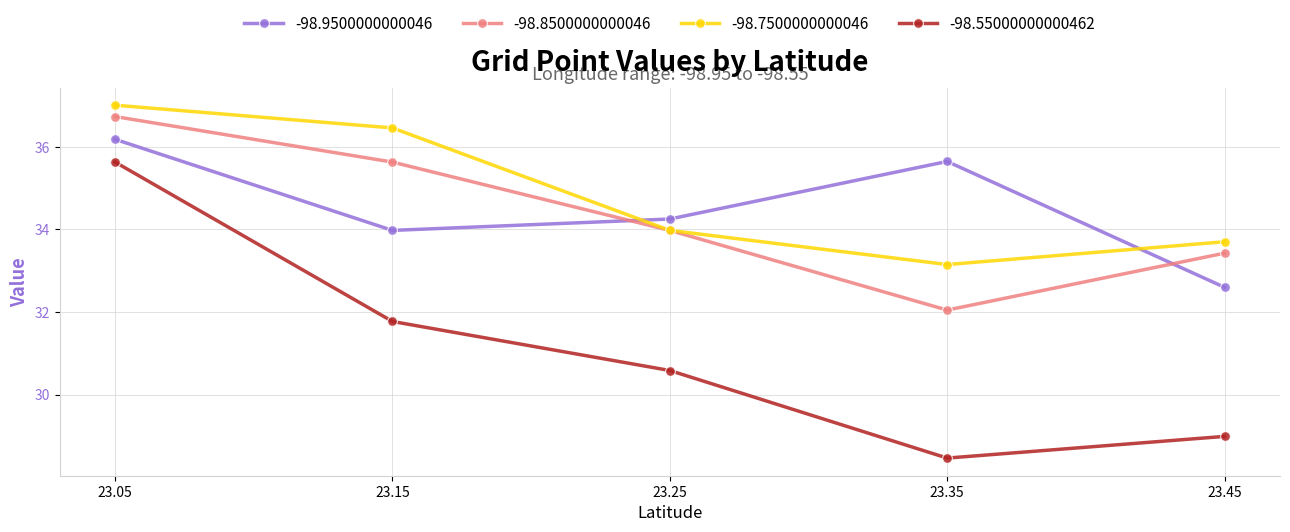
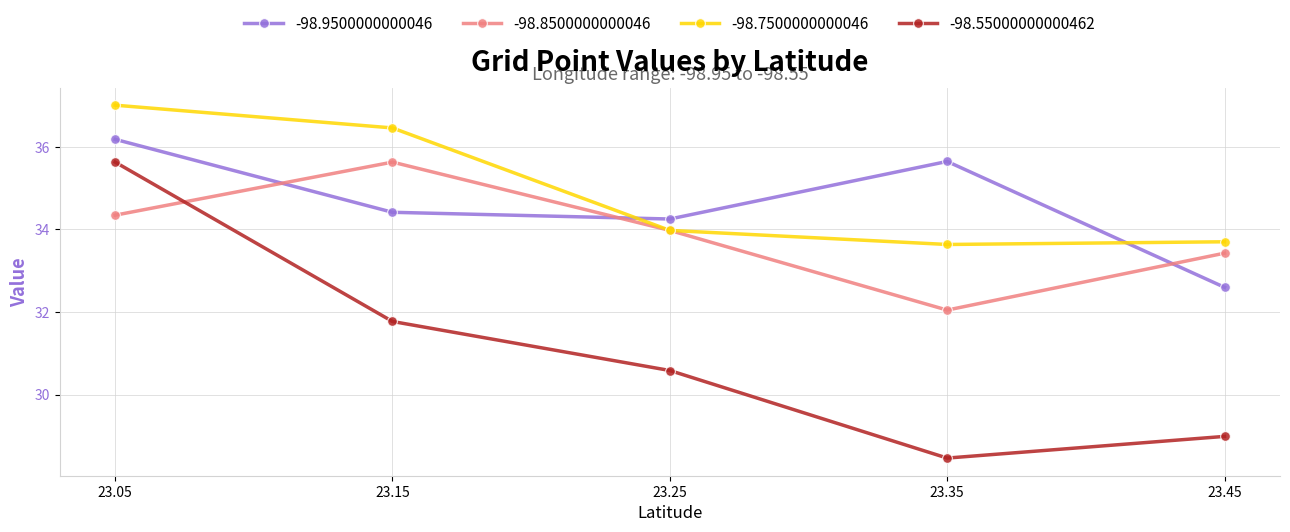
  {
    "-98.9500000000046": {
      "23.05": 36.2,
-     "23.15": 34.0,
+     "23.15": 34.4,
      "23.25": 34.3,
      "23.35": 35.6,
      "23.45": 32.6
    },
    "-98.8500000000046": {
-     "23.05": 36.7,
+     "23.05": 34.3,
      "23.15": 35.6,
      "23.35": 32.0,
      "23.45": 33.4
    },
    "-98.7500000000046": {
      "23.05": 37.0,
      "23.15": 36.5,
-     "23.35": 33.1,
+     "23.35": 33.6,
      "23.45": 33.7
    },
    "-98.55000000000462": {
      "23.05": 35.6,
      "23.15": 31.8,
      "23.25": 30.6,
      "23.35": 28.5,
      "23.45": 29.0
    }
  }
